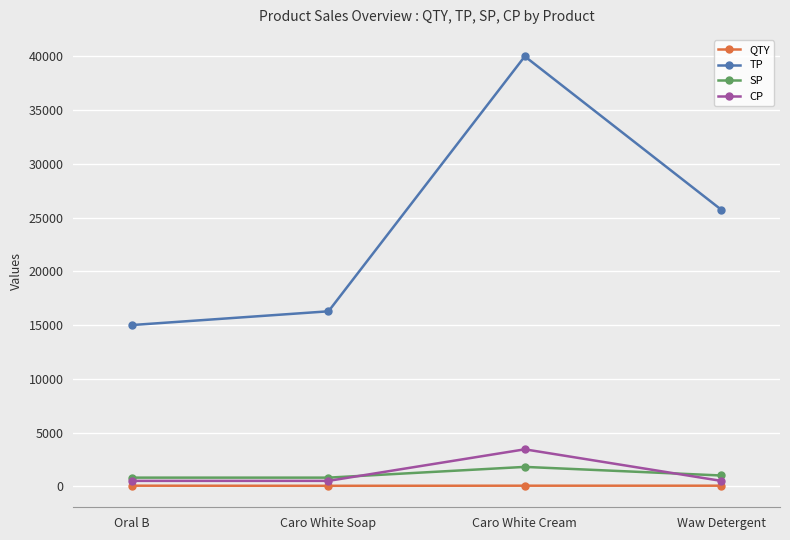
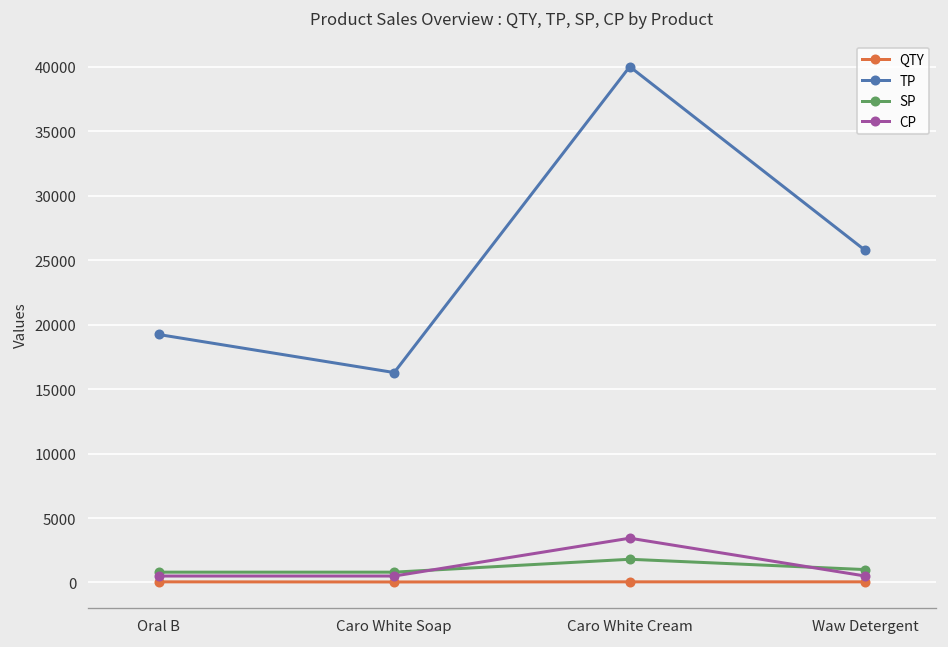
  {
    "QTY": {
      "Oral B": 100,
      "Caro White Soap": 0,
      "Caro White Cream": 100,
      "Waw Detergent": 100
    },
    "TP": {
-     "Oral B": 15000,
+     "Oral B": 19200,
      "Caro White Soap": 16300,
      "Caro White Cream": 40000,
      "Waw Detergent": 25700
    },
    "SP": {
      "Oral B": 800,
      "Caro White Soap": 800,
      "Caro White Cream": 1800,
      "Waw Detergent": 1000
    },
    "CP": {
      "Oral B": 500,
      "Caro White Soap": 500,
      "Caro White Cream": 3400,
      "Waw Detergent": 500
    }
  }
